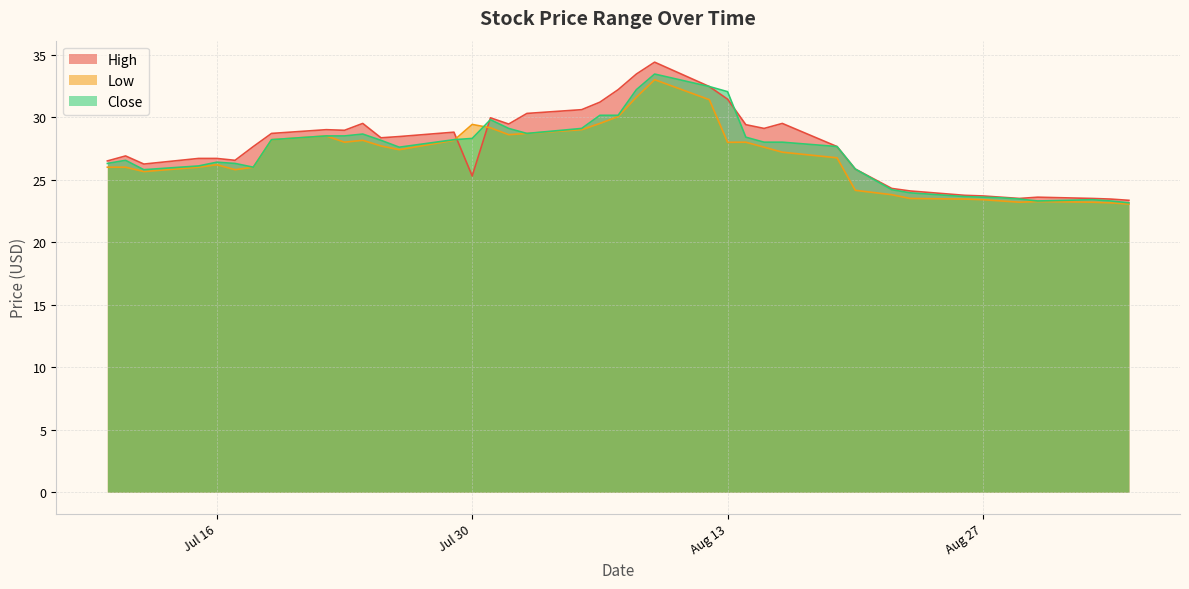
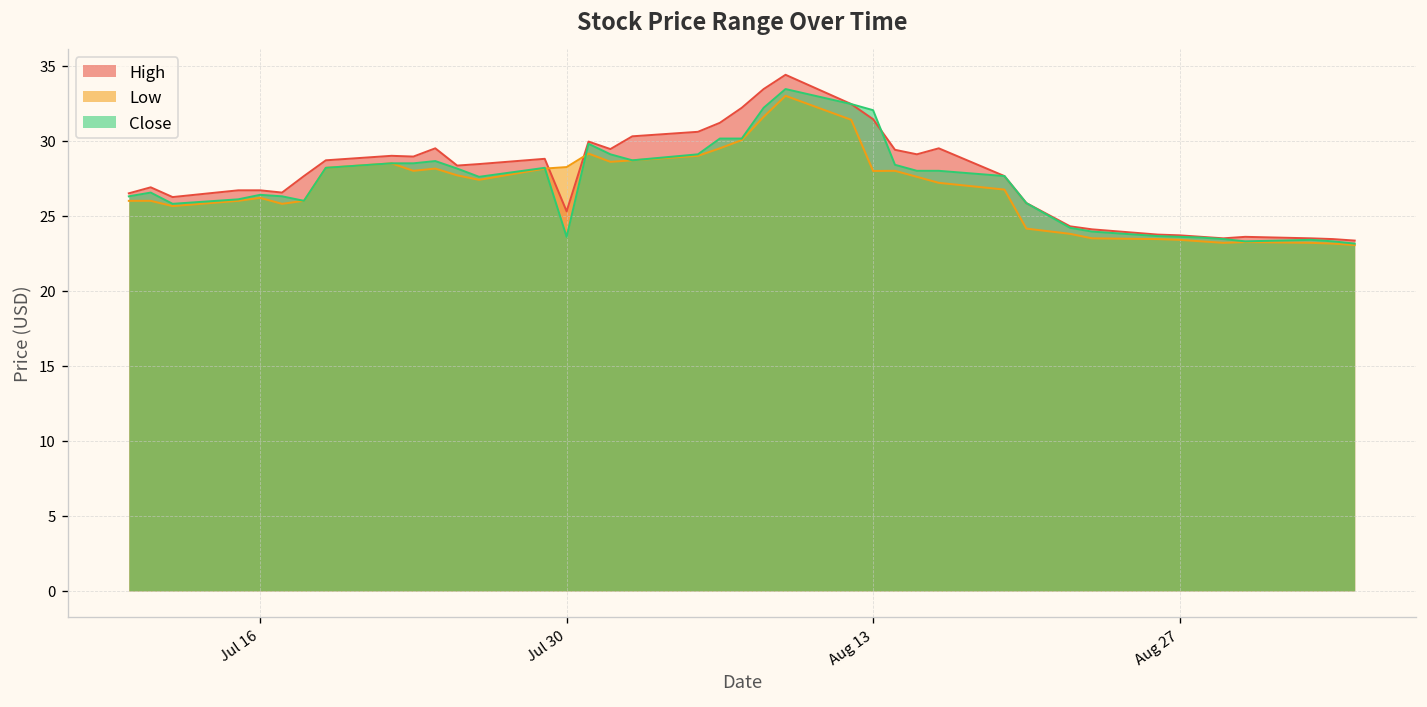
  {
    "High": {
      "Jul 16": 26.7,
      "Jul 30": 25.3,
      "Aug 13": 31.4
    },
    "Low": {
-     "Jul 30": 29.4,
+     "Jul 30": 28.3,
      "Aug 13": 28.0
    },
    "Close": {
-     "Jul 30": 28.3,
+     "Jul 30": 23.6,
      "Aug 13": 32.0
    }
  }
